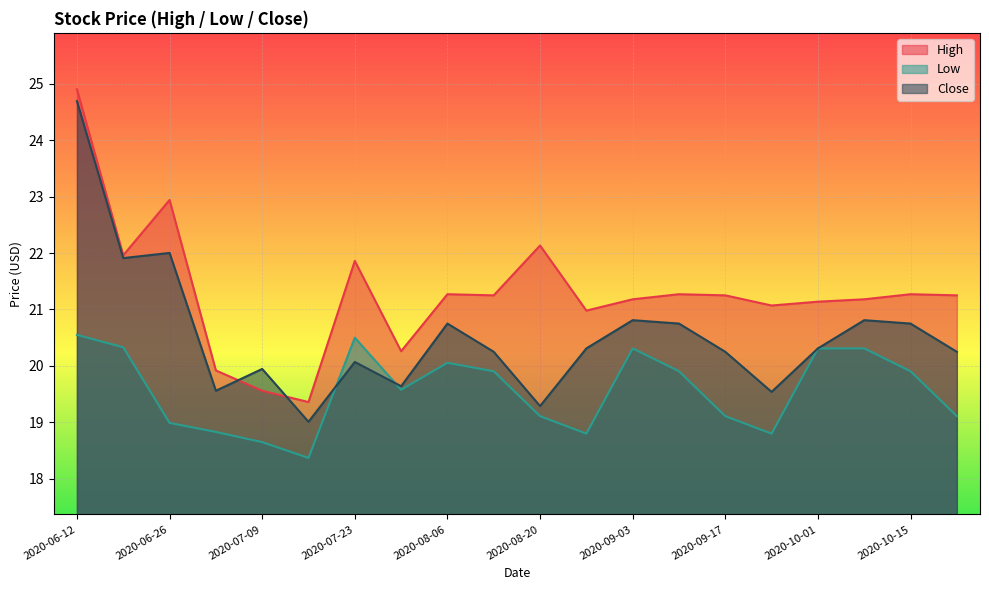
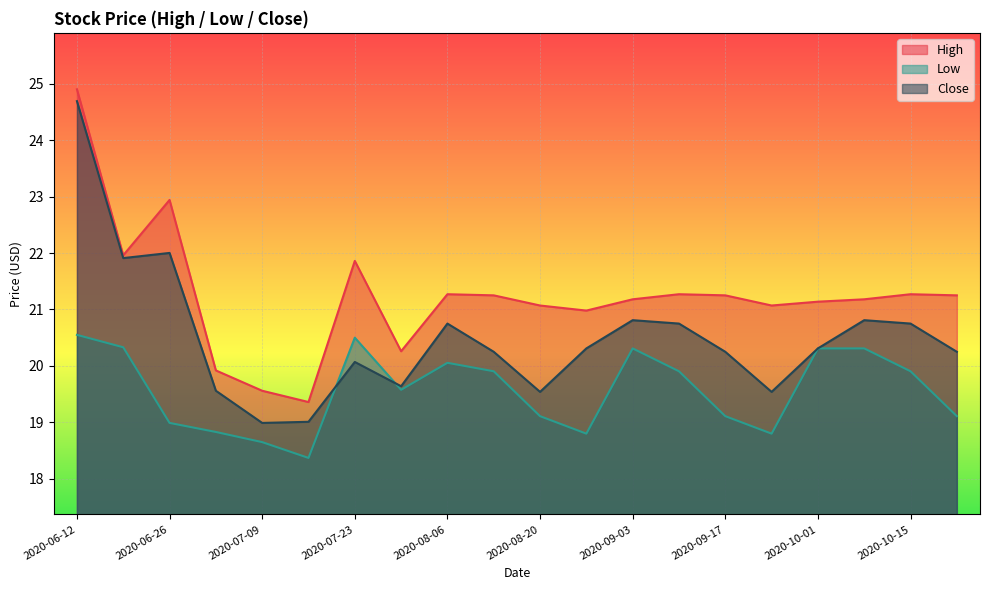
  {
    "High": {
      "2020-06-12": 24.9,
      "2020-06-26": 22.9,
      "2020-07-09": 19.6,
      "2020-07-23": 21.9,
      "2020-08-06": 21.3,
-     "2020-08-20": 22.1,
+     "2020-08-20": 21.1,
      "2020-09-03": 21.2,
      "2020-09-17": 21.3,
      "2020-10-01": 21.1,
      "2020-10-15": 21.3
    },
    "Low": {
      "2020-06-12": 20.5,
      "2020-06-26": 19.0,
      "2020-07-09": 18.6,
      "2020-07-23": 20.5,
      "2020-08-06": 20.1,
      "2020-08-20": 19.1,
      "2020-09-03": 20.3,
      "2020-09-17": 19.1,
      "2020-10-15": 19.9
    },
    "Close": {
      "2020-06-12": 24.7,
      "2020-06-26": 22.0,
-     "2020-07-09": 19.9,
+     "2020-07-09": 19.0,
      "2020-07-23": 20.1,
      "2020-08-06": 20.8,
-     "2020-08-20": 19.3,
+     "2020-08-20": 19.5,
      "2020-09-03": 20.8,
      "2020-09-17": 20.3,
      "2020-10-15": 20.8
    }
  }
